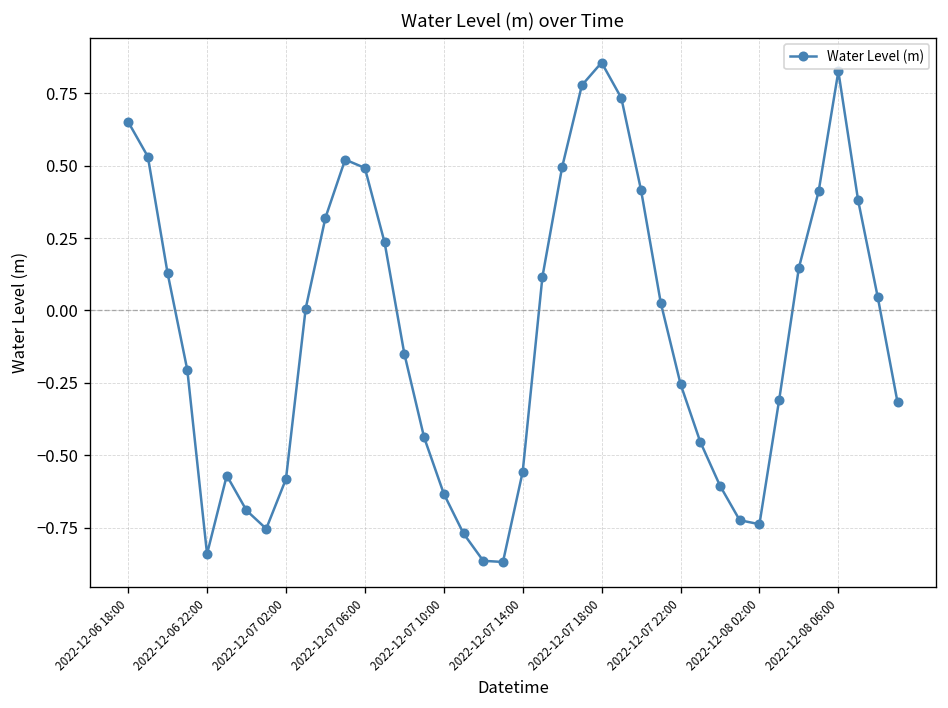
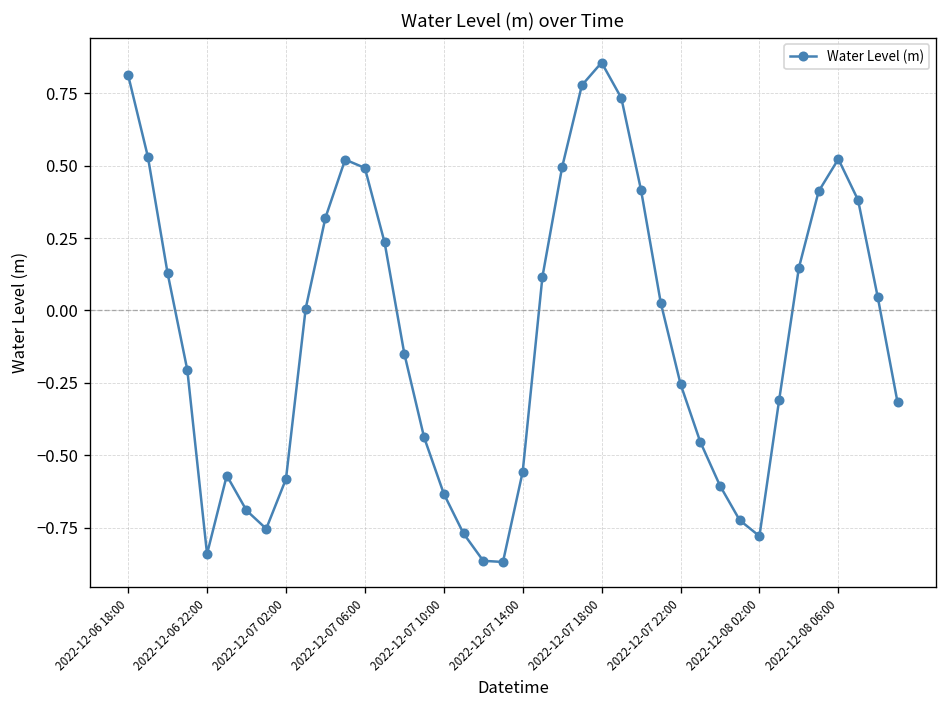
  {
-   "2022-12-06 18:00": 0.65,
+   "2022-12-06 18:00": 0.81,
    "2022-12-06 22:00": -0.84,
    "2022-12-07 02:00": -0.58,
    "2022-12-07 06:00": 0.49,
    "2022-12-07 10:00": -0.63,
    "2022-12-07 14:00": -0.56,
    "2022-12-07 18:00": 0.86,
    "2022-12-07 22:00": -0.25,
-   "2022-12-08 02:00": -0.74,
-   "2022-12-08 06:00": 0.83
+   "2022-12-08 02:00": -0.78,
+   "2022-12-08 06:00": 0.52
  }
